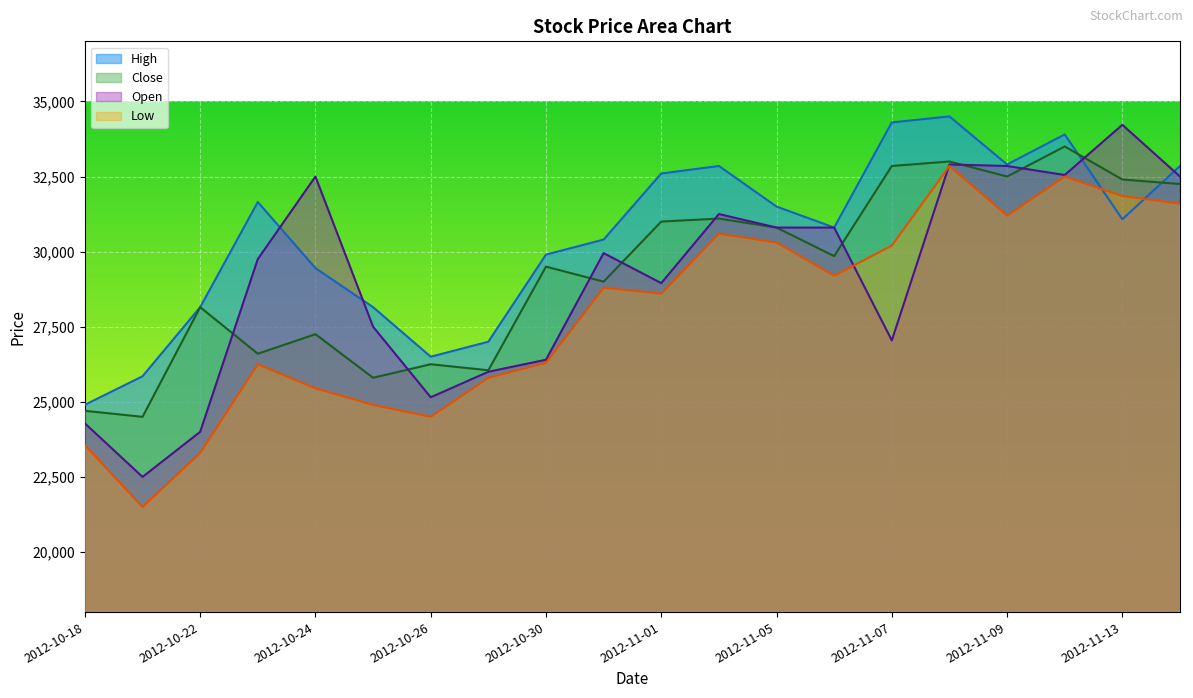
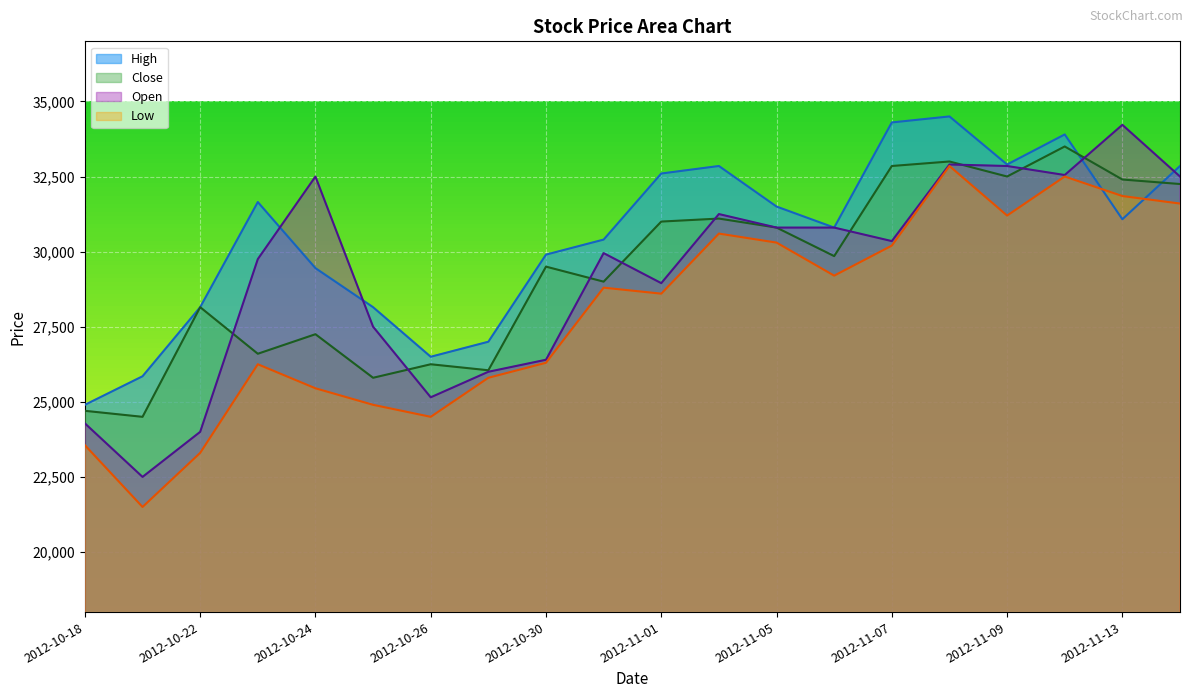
  {
    "High": {
      "2012-10-18": "24,900",
      "2012-10-24": "29,500",
      "2012-10-26": "26,500",
      "2012-10-30": "29,900",
      "2012-11-01": "32,600",
      "2012-11-05": "31,500",
      "2012-11-07": "34,300",
      "2012-11-13": "31,100"
    },
    "Close": {
      "2012-10-18": "24,700",
      "2012-10-24": "27,300",
      "2012-10-26": "26,300",
      "2012-10-30": "29,500",
      "2012-11-01": "31,000",
      "2012-11-07": "32,900",
      "2012-11-09": "32,500",
      "2012-11-13": "32,400"
    },
    "Open": {
      "2012-10-18": "24,300",
      "2012-10-22": "24,000",
      "2012-10-24": "32,500",
      "2012-10-26": "25,200",
      "2012-10-30": "26,400",
      "2012-11-01": "29,000",
-     "2012-11-07": "27,000",
+     "2012-11-07": "30,400",
      "2012-11-13": "34,200"
    },
    "Low": {
      "2012-10-18": "23,600",
      "2012-10-22": "23,300",
      "2012-10-24": "25,500",
      "2012-10-26": "24,500",
      "2012-10-30": "26,300",
      "2012-11-01": "28,600",
      "2012-11-05": "30,300",
      "2012-11-07": "30,200",
      "2012-11-09": "31,200",
      "2012-11-13": "31,900"
    }
  }
